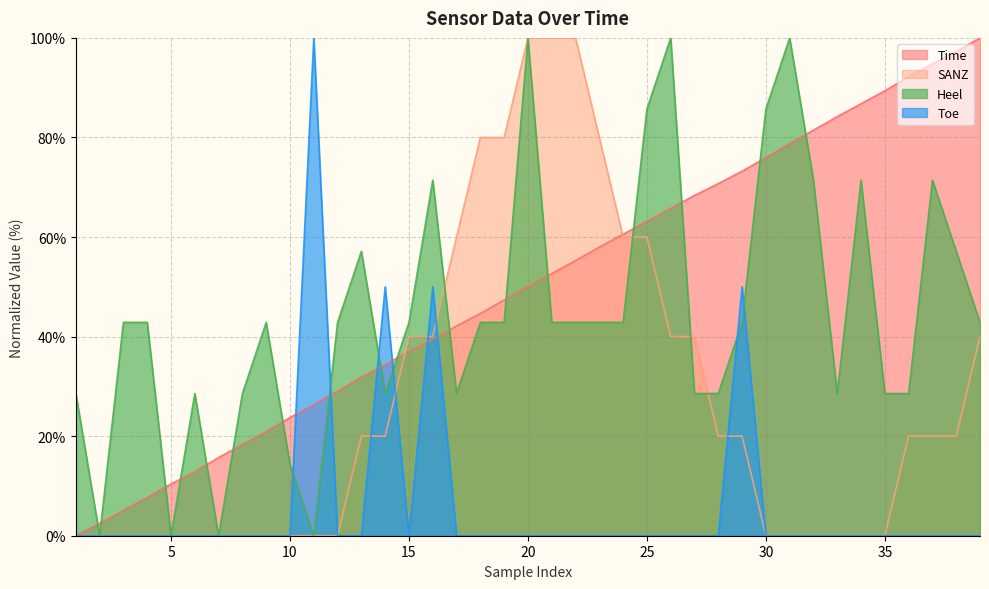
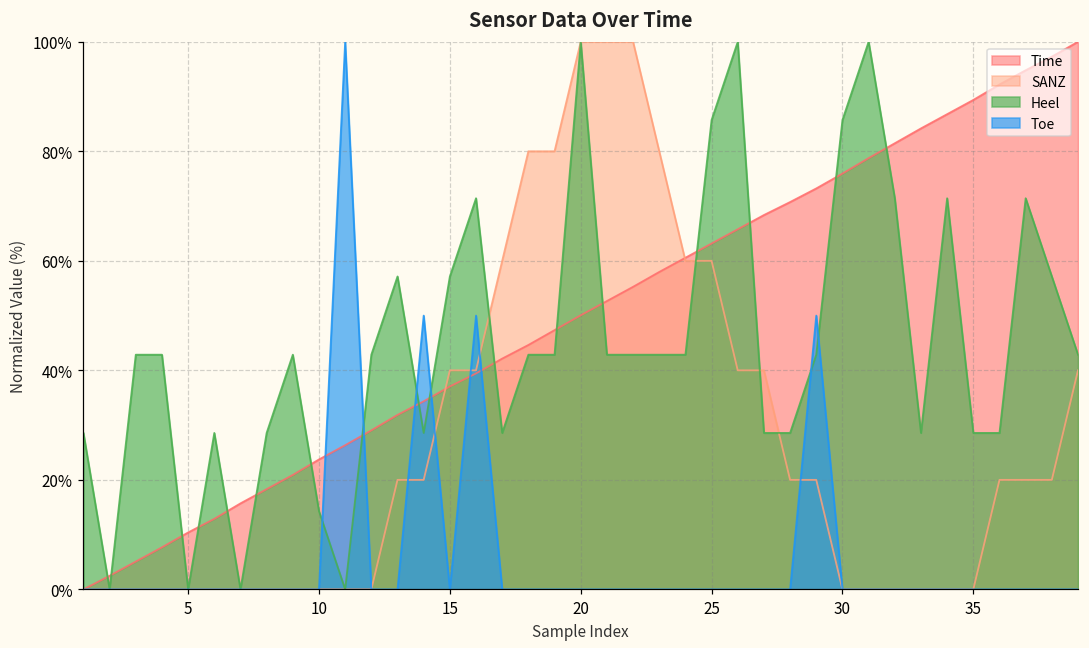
  {
    "Heel": {
      "10": "14%",
-     "15": "43%",
+     "15": "57%",
      "25": "86%",
      "30": "86%",
      "35": "29%"
    },
    "Toe": {
      "15": "0%",
      "20": "0%",
      "25": "0%"
    }
  }
